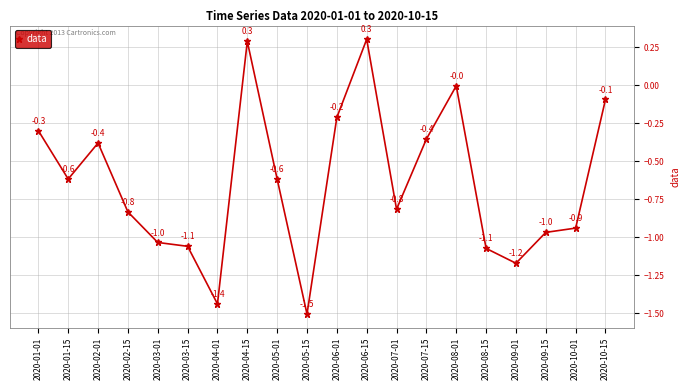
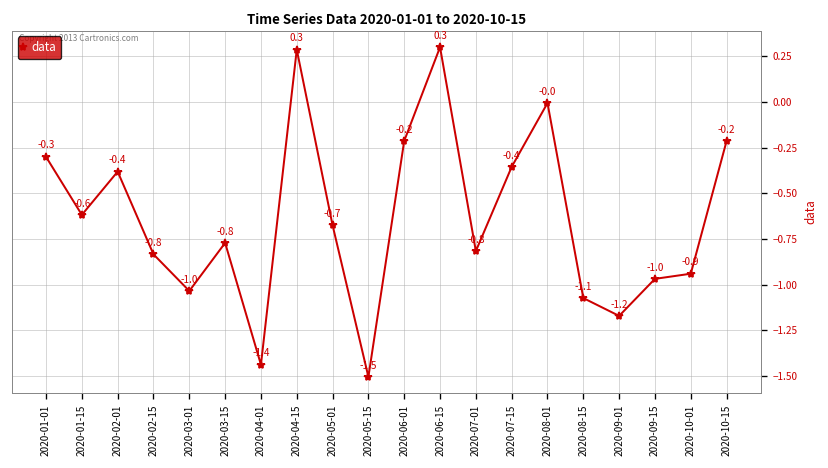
  {
    "2020-01-01": -0.3,
    "2020-01-15": -0.6,
    "2020-02-01": -0.4,
    "2020-02-15": -0.8,
    "2020-03-01": -1.0,
-   "2020-03-15": -1.1,
+   "2020-03-15": -0.8,
    "2020-04-01": -1.4,
    "2020-04-15": 0.3,
-   "2020-05-01": -0.6,
+   "2020-05-01": -0.7,
    "2020-05-15": -1.5,
    "2020-06-01": -0.2,
    "2020-06-15": 0.3,
    "2020-07-01": -0.8,
    "2020-07-15": -0.4,
    "2020-08-01": -0.0,
    "2020-08-15": -1.1,
    "2020-09-01": -1.2,
    "2020-09-15": -1.0,
    "2020-10-01": -0.9,
-   "2020-10-15": -0.1
+   "2020-10-15": -0.2
  }
